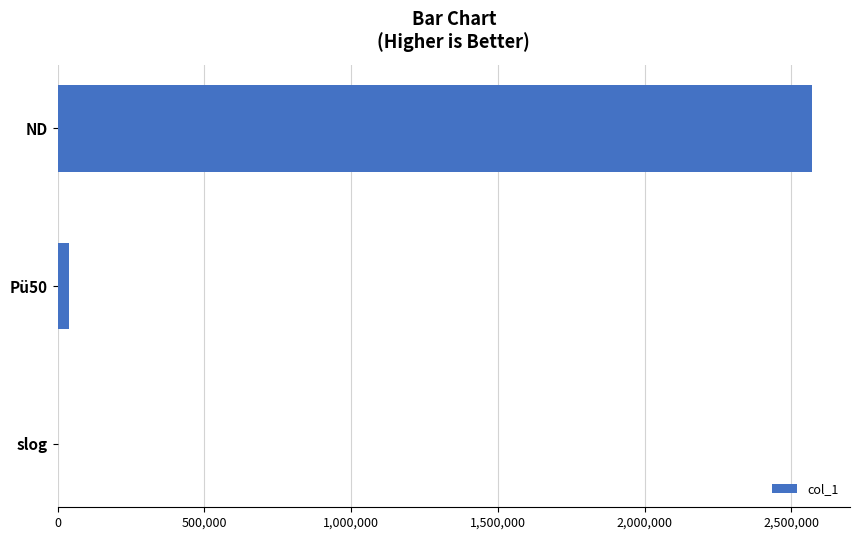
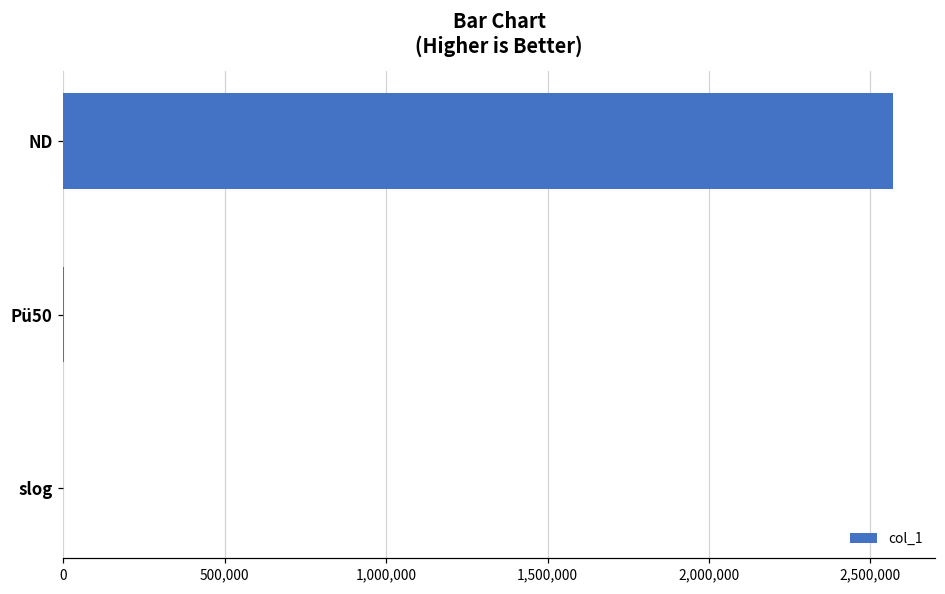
  {
    "ND": "2,570,000",
-   "Pü50": "40,000"
+   "Pü50": "0"
  }
